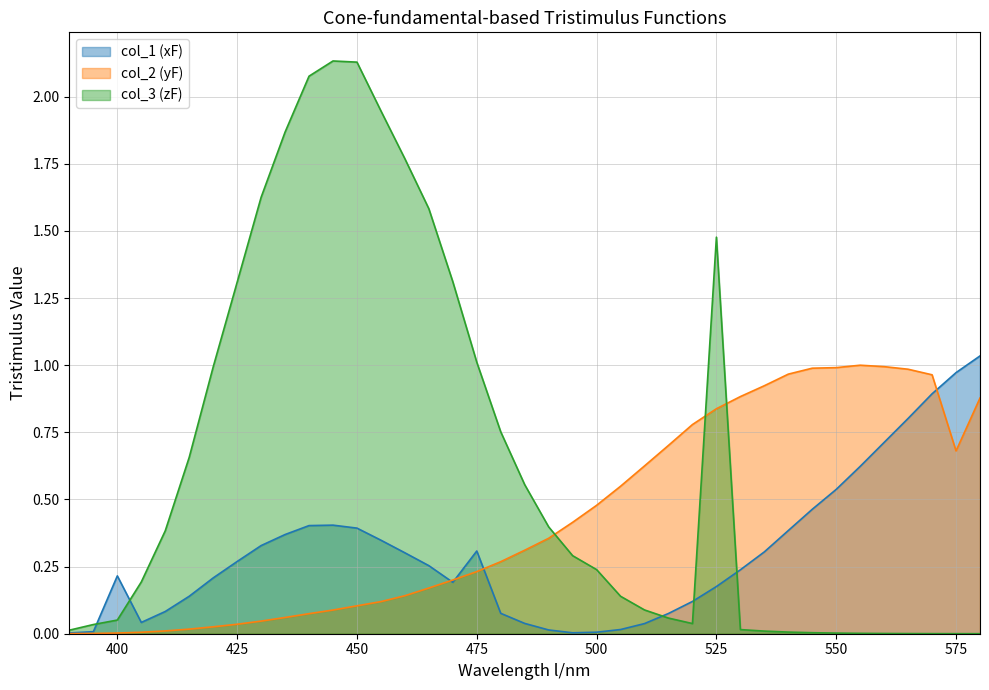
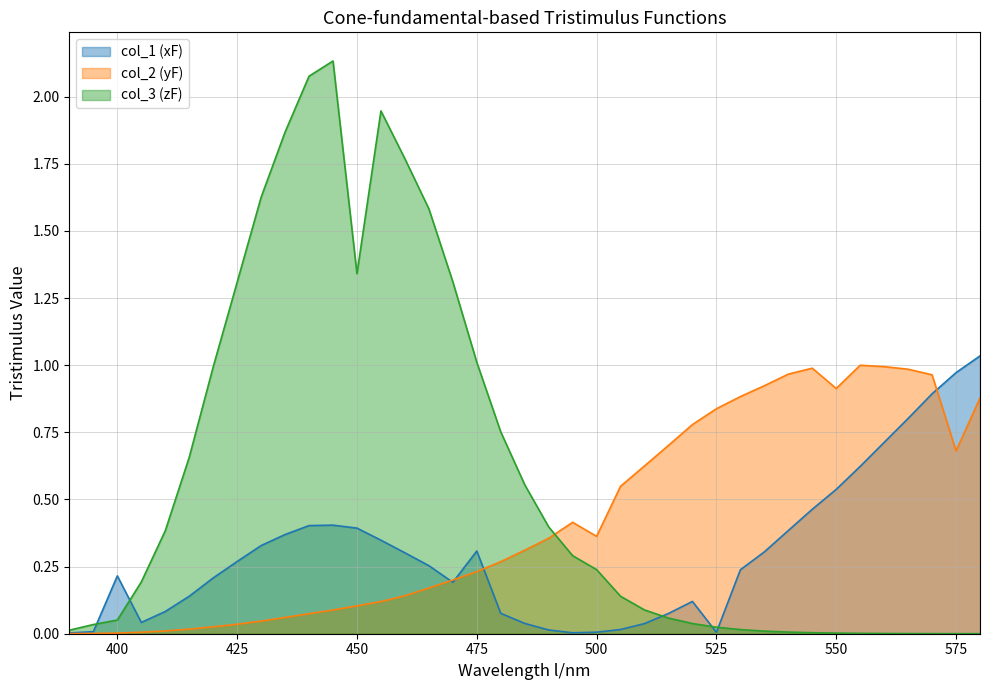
  {
    "col_1 (xF)": {
      "400": 0.22,
      "425": 0.27,
      "450": 0.39,
      "475": 0.31,
      "500": 0.01,
-     "525": 0.18,
+     "525": 0.01,
      "550": 0.54,
      "575": 0.97
    },
    "col_2 (yF)": {
      "400": 0.00,
      "425": 0.04,
      "450": 0.10,
      "475": 0.23,
-     "500": 0.48,
+     "500": 0.36,
      "525": 0.84,
-     "550": 0.99,
+     "550": 0.91,
      "575": 0.68
    },
    "col_3 (zF)": {
      "400": 0.05,
      "425": 1.31,
-     "450": 2.13,
+     "450": 1.34,
      "475": 1.01,
      "500": 0.24,
-     "525": 1.48,
+     "525": 0.02,
      "550": 0.00,
      "575": 0.00
    }
  }
